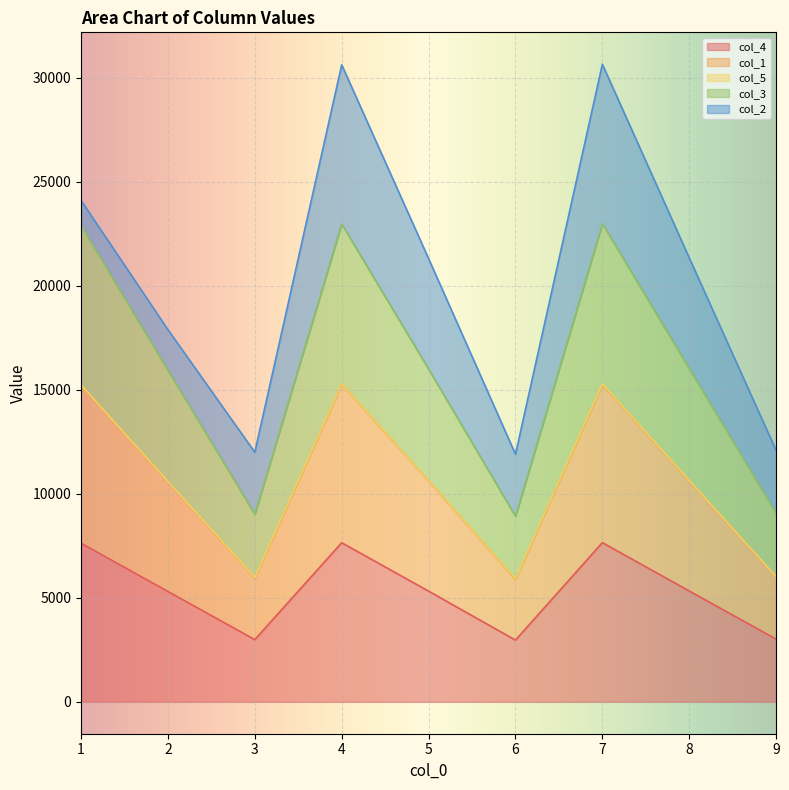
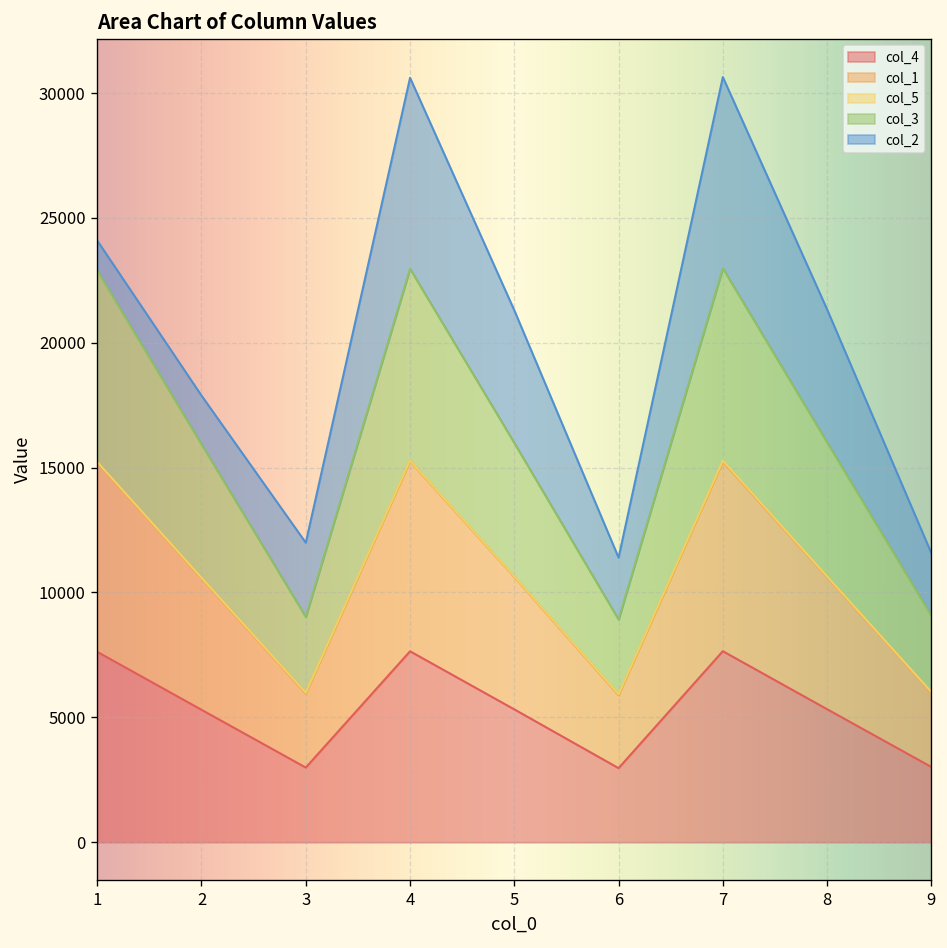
  {
    "col_3": {
      "1": 7700,
      "2": 5300,
      "3": 3000,
      "4": 7700,
      "5": 5400,
      "6": 3000,
      "7": 7700,
      "8": 5400,
      "9": 3000
    },
    "col_2": {
      "1": 1200,
      "2": 2000,
      "3": 3000,
      "4": 7700,
      "5": 5300,
-     "6": 3000,
+     "6": 2500,
      "7": 7700,
      "8": 5300,
-     "9": 3000
+     "9": 2500
    }
  }
